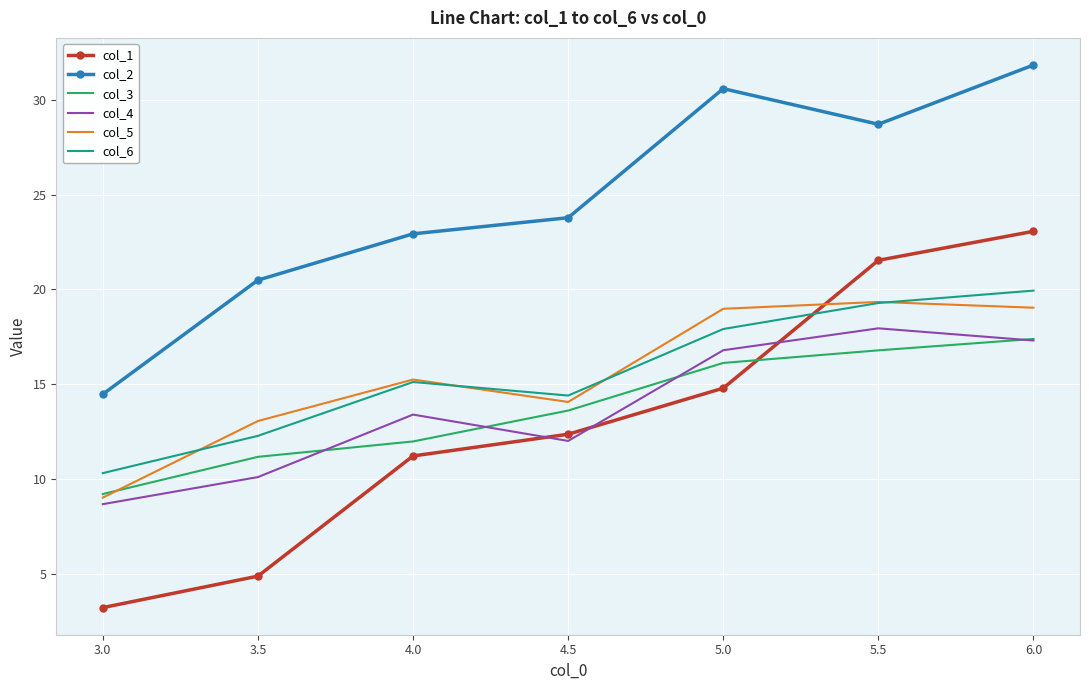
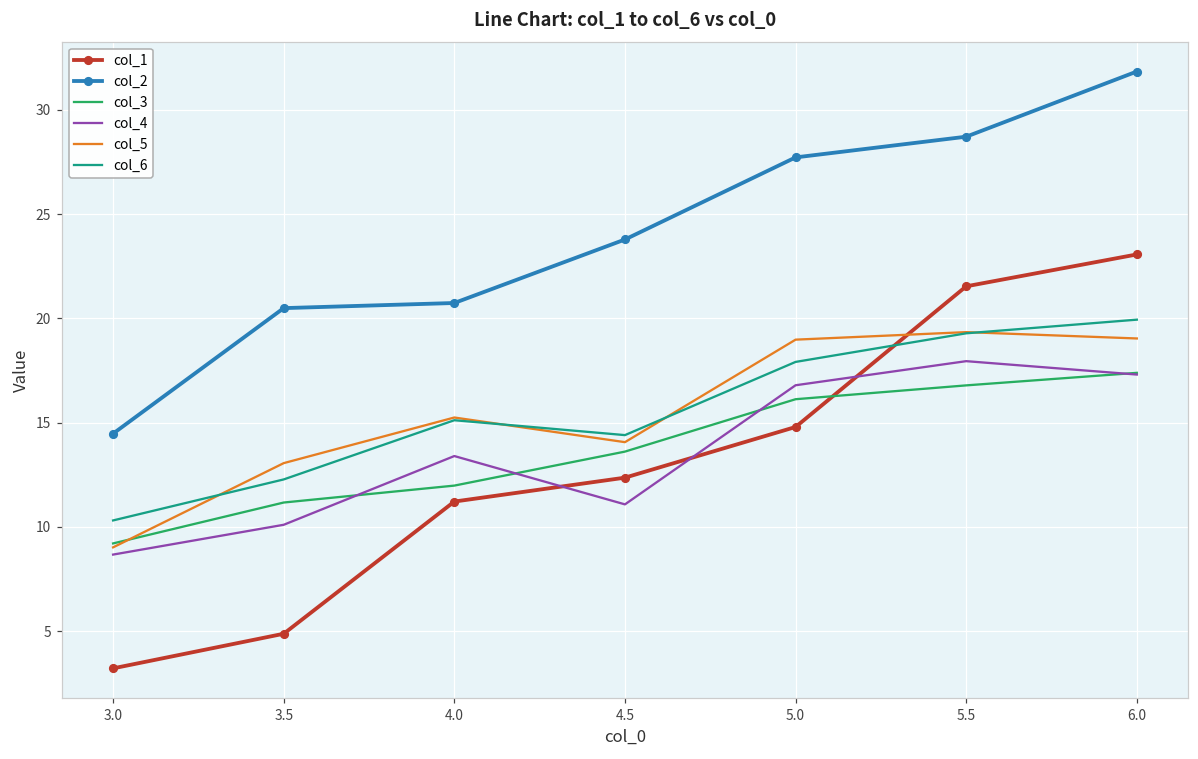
  {
    "col_1": {
      "3.0": 3.2,
      "3.5": 4.9,
      "4.0": 11.2,
      "4.5": 12.4,
      "5.0": 14.8,
      "5.5": 21.5,
      "6.0": 23.1
    },
    "col_2": {
      "3.0": 14.5,
      "3.5": 20.5,
-     "4.0": 22.9,
+     "4.0": 20.7,
      "4.5": 23.8,
-     "5.0": 30.6,
+     "5.0": 27.7,
      "5.5": 28.7,
      "6.0": 31.8
    },
    "col_4": {
      "3.0": 8.7,
      "3.5": 10.1,
      "4.0": 13.4,
-     "4.5": 12.0,
+     "4.5": 11.1,
      "5.0": 16.8,
      "5.5": 17.9
    },
    "col_5": {
      "3.0": 9.0,
      "3.5": 13.1,
      "4.5": 14.1,
      "5.0": 19.0,
      "6.0": 19.0
    }
  }
